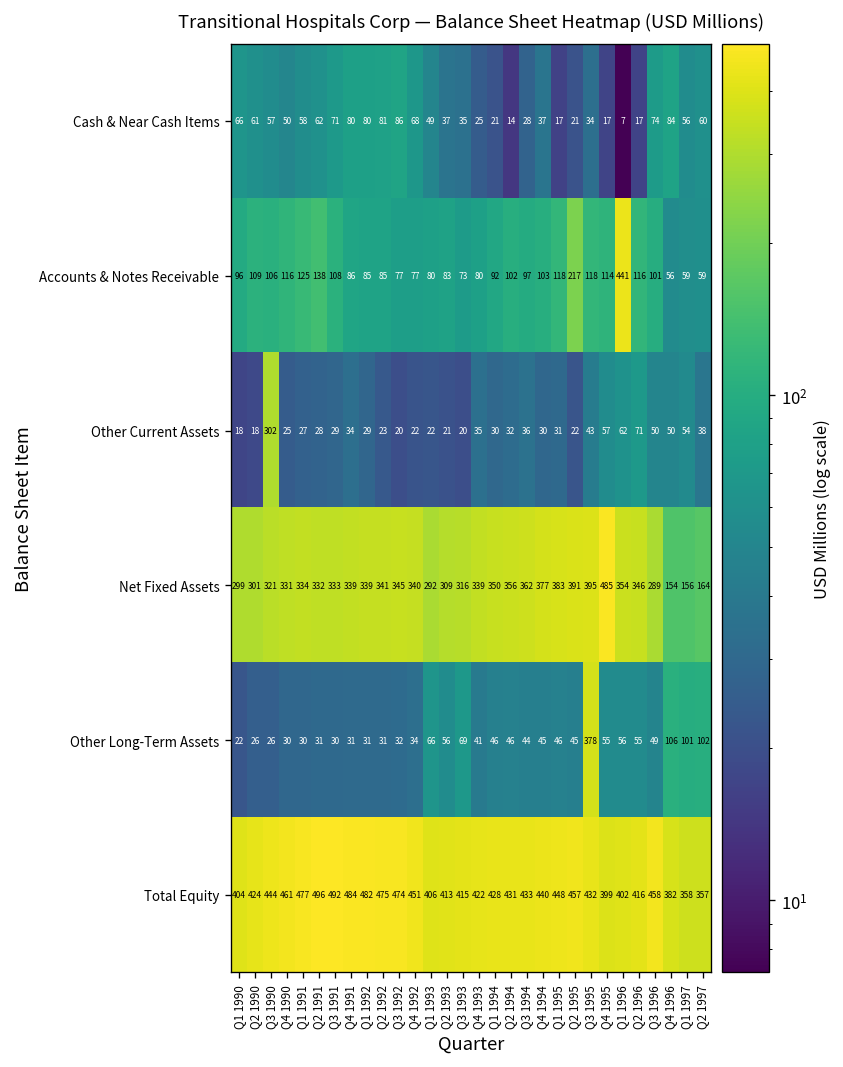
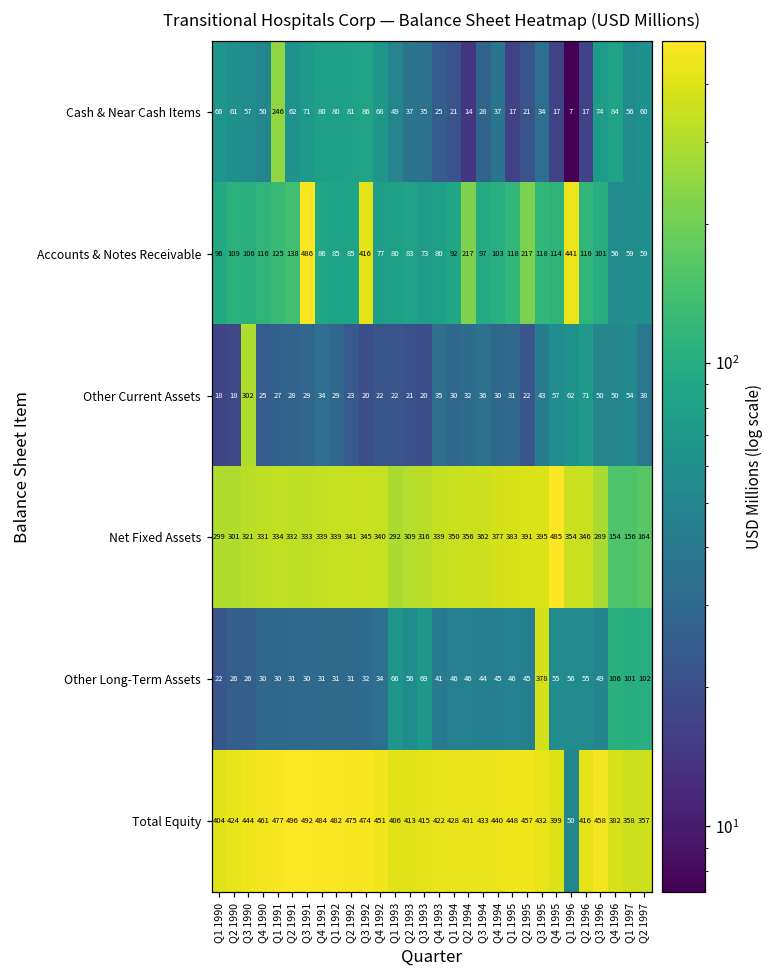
  {
    "Cash & Near Cash Items": {
      "Q1 1990": 66,
      "Q2 1990": 61,
      "Q3 1990": 57,
      "Q4 1990": 50,
-     "Q1 1991": 58,
+     "Q1 1991": 246,
      "Q2 1991": 62,
      "Q3 1991": 71,
      "Q4 1991": 80,
      "Q1 1992": 80,
      "Q2 1992": 81,
      "Q3 1992": 86,
      "Q4 1992": 68,
      "Q1 1993": 49,
      "Q2 1993": 37,
      "Q3 1993": 35,
      "Q4 1993": 25,
      "Q1 1994": 21,
      "Q2 1994": 14,
      "Q3 1994": 28,
      "Q4 1994": 37,
      "Q1 1995": 17,
      "Q2 1995": 21,
      "Q3 1995": 34,
      "Q4 1995": 17,
      "Q1 1996": 7,
      "Q2 1996": 17,
      "Q3 1996": 74,
      "Q4 1996": 84,
      "Q1 1997": 56,
      "Q2 1997": 60
    },
    "Accounts & Notes Receivable": {
      "Q1 1990": 96,
      "Q2 1990": 109,
      "Q3 1990": 106,
      "Q4 1990": 116,
      "Q1 1991": 125,
      "Q2 1991": 138,
-     "Q3 1991": 108,
+     "Q3 1991": 486,
      "Q4 1991": 86,
      "Q1 1992": 85,
      "Q2 1992": 85,
-     "Q3 1992": 77,
+     "Q3 1992": 416,
      "Q4 1992": 77,
      "Q1 1993": 80,
      "Q2 1993": 83,
      "Q3 1993": 73,
      "Q4 1993": 80,
      "Q1 1994": 92,
-     "Q2 1994": 102,
+     "Q2 1994": 217,
      "Q3 1994": 97,
      "Q4 1994": 103,
      "Q1 1995": 118,
      "Q2 1995": 217,
      "Q3 1995": 118,
      "Q4 1995": 114,
      "Q1 1996": 441,
      "Q2 1996": 116,
      "Q3 1996": 101,
      "Q4 1996": 56,
      "Q1 1997": 59,
      "Q2 1997": 59
    },
    "Other Current Assets": {
      "Q1 1990": 18,
      "Q2 1990": 18,
      "Q3 1990": 302,
      "Q4 1990": 25,
      "Q1 1991": 27,
      "Q2 1991": 28,
      "Q3 1991": 29,
      "Q4 1991": 34,
      "Q1 1992": 29,
      "Q2 1992": 23,
      "Q3 1992": 20,
      "Q4 1992": 22,
      "Q1 1993": 22,
      "Q2 1993": 21,
      "Q3 1993": 20,
      "Q4 1993": 35,
      "Q1 1994": 30,
      "Q2 1994": 32,
      "Q3 1994": 36,
      "Q4 1994": 30,
      "Q1 1995": 31,
      "Q2 1995": 22,
      "Q3 1995": 43,
      "Q4 1995": 57,
      "Q1 1996": 62,
      "Q2 1996": 71,
      "Q3 1996": 50,
      "Q4 1996": 50,
      "Q1 1997": 54,
      "Q2 1997": 38
    },
    "Net Fixed Assets": {
      "Q1 1990": 299,
      "Q2 1990": 301,
      "Q3 1990": 321,
      "Q4 1990": 331,
      "Q1 1991": 334,
      "Q2 1991": 332,
      "Q3 1991": 333,
      "Q4 1991": 339,
      "Q1 1992": 339,
      "Q2 1992": 341,
      "Q3 1992": 345,
      "Q4 1992": 340,
      "Q1 1993": 292,
      "Q2 1993": 309,
      "Q3 1993": 316,
      "Q4 1993": 339,
      "Q1 1994": 350,
      "Q2 1994": 356,
      "Q3 1994": 362,
      "Q4 1994": 377,
      "Q1 1995": 383,
      "Q2 1995": 391,
      "Q3 1995": 395,
      "Q4 1995": 485,
      "Q1 1996": 354,
      "Q2 1996": 346,
      "Q3 1996": 289,
      "Q4 1996": 154,
      "Q1 1997": 156,
      "Q2 1997": 164
    },
    "Other Long-Term Assets": {
      "Q1 1990": 22,
      "Q2 1990": 26,
      "Q3 1990": 26,
      "Q4 1990": 30,
      "Q1 1991": 30,
      "Q2 1991": 31,
      "Q3 1991": 30,
      "Q4 1991": 31,
      "Q1 1992": 31,
      "Q2 1992": 31,
      "Q3 1992": 32,
      "Q4 1992": 34,
      "Q1 1993": 66,
      "Q2 1993": 56,
      "Q3 1993": 69,
      "Q4 1993": 41,
      "Q1 1994": 46,
      "Q2 1994": 46,
      "Q3 1994": 44,
      "Q4 1994": 45,
      "Q1 1995": 46,
      "Q2 1995": 45,
      "Q3 1995": 378,
      "Q4 1995": 55,
      "Q1 1996": 56,
      "Q2 1996": 55,
      "Q3 1996": 49,
      "Q4 1996": 106,
      "Q1 1997": 101,
      "Q2 1997": 102
    },
    "Total Equity": {
      "Q1 1990": 404,
      "Q2 1990": 424,
      "Q3 1990": 444,
      "Q4 1990": 461,
      "Q1 1991": 477,
      "Q2 1991": 496,
      "Q3 1991": 492,
      "Q4 1991": 484,
      "Q1 1992": 482,
      "Q2 1992": 475,
      "Q3 1992": 474,
      "Q4 1992": 451,
      "Q1 1993": 406,
      "Q2 1993": 413,
      "Q3 1993": 415,
      "Q4 1993": 422,
      "Q1 1994": 428,
      "Q2 1994": 431,
      "Q3 1994": 433,
      "Q4 1994": 440,
      "Q1 1995": 448,
      "Q2 1995": 457,
      "Q3 1995": 432,
      "Q4 1995": 399,
-     "Q1 1996": 402,
+     "Q1 1996": 50,
      "Q2 1996": 416,
      "Q3 1996": 458,
      "Q4 1996": 382,
      "Q1 1997": 358,
      "Q2 1997": 357
    }
  }
